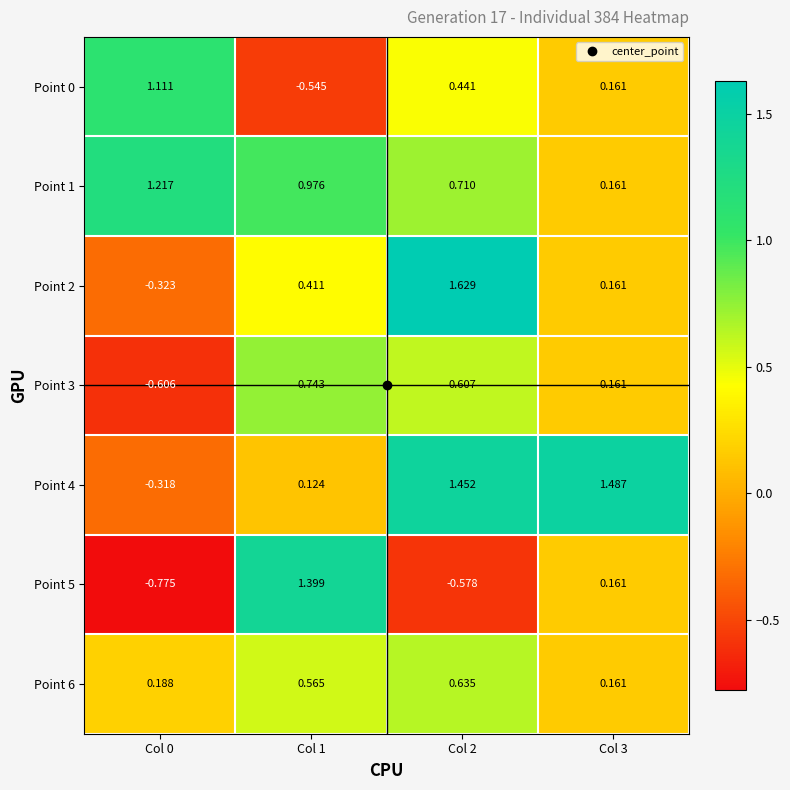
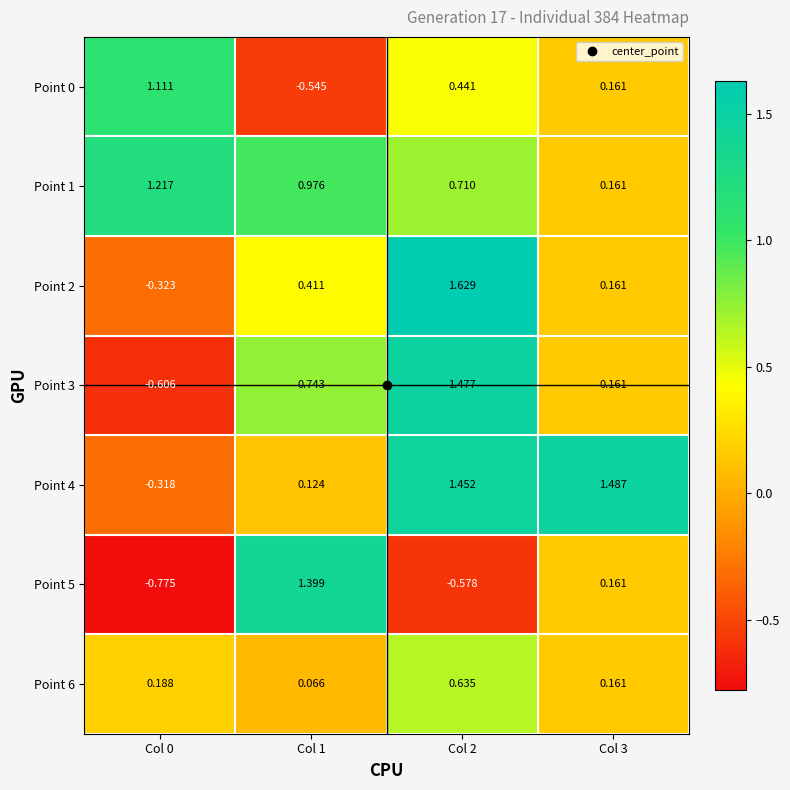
  {
    "Point 0": {
      "Col 0": 1.111,
      "Col 1": -0.545,
      "Col 2": 0.441,
      "Col 3": 0.161
    },
    "Point 1": {
      "Col 0": 1.217,
      "Col 1": 0.976,
      "Col 2": 0.710,
      "Col 3": 0.161
    },
    "Point 2": {
      "Col 0": -0.323,
      "Col 1": 0.411,
      "Col 2": 1.629,
      "Col 3": 0.161
    },
    "Point 3": {
      "Col 0": -0.606,
      "Col 1": 0.743,
-     "Col 2": 0.607,
+     "Col 2": 1.477,
      "Col 3": 0.161
    },
    "Point 4": {
      "Col 0": -0.318,
      "Col 1": 0.124,
      "Col 2": 1.452,
      "Col 3": 1.487
    },
    "Point 5": {
      "Col 0": -0.775,
      "Col 1": 1.399,
      "Col 2": -0.578,
      "Col 3": 0.161
    },
    "Point 6": {
      "Col 0": 0.188,
-     "Col 1": 0.565,
+     "Col 1": 0.066,
      "Col 2": 0.635,
      "Col 3": 0.161
    }
  }
